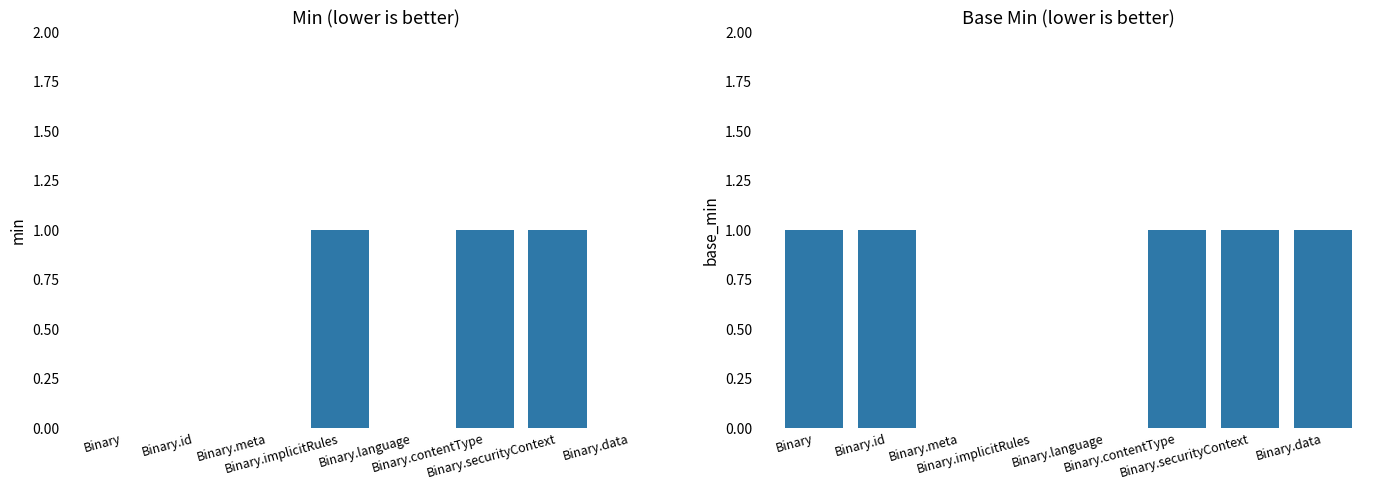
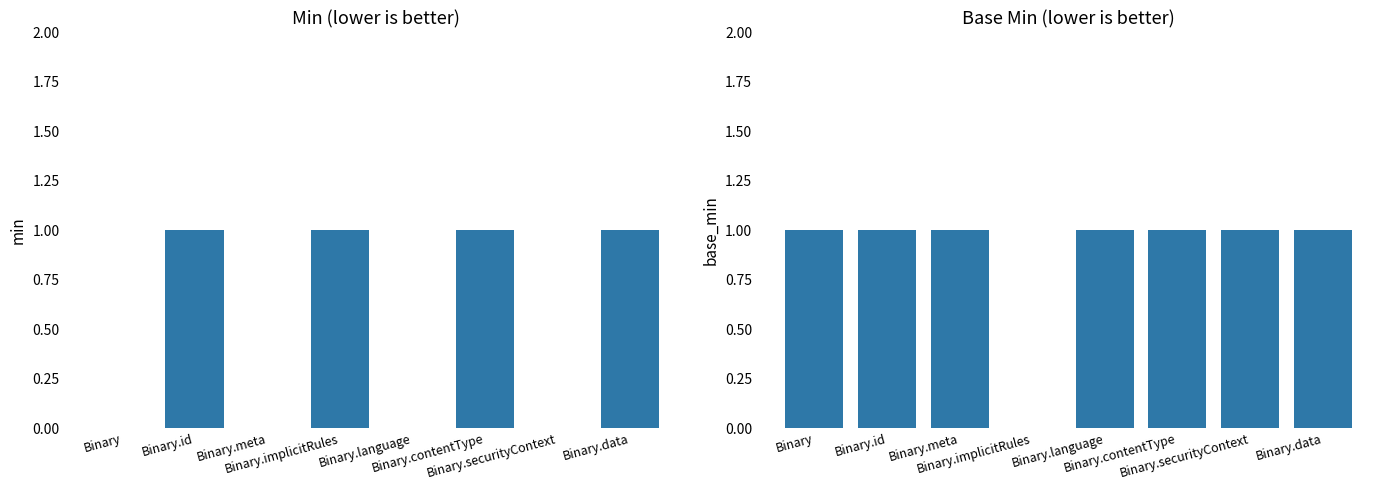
  {
    "Min (lower is better)": {
      "Binary": 0,
-     "Binary.id": 0,
+     "Binary.id": 1,
      "Binary.meta": 0,
      "Binary.implicitRules": 1,
      "Binary.language": 0,
      "Binary.contentType": 1,
-     "Binary.securityContext": 1,
-     "Binary.data": 0
+     "Binary.securityContext": 0,
+     "Binary.data": 1
    },
    "Base Min (lower is better)": {
      "Binary": 1,
      "Binary.id": 1,
-     "Binary.meta": 0,
+     "Binary.meta": 1,
      "Binary.implicitRules": 0,
-     "Binary.language": 0,
+     "Binary.language": 1,
      "Binary.contentType": 1,
      "Binary.securityContext": 1,
      "Binary.data": 1
    }
  }
